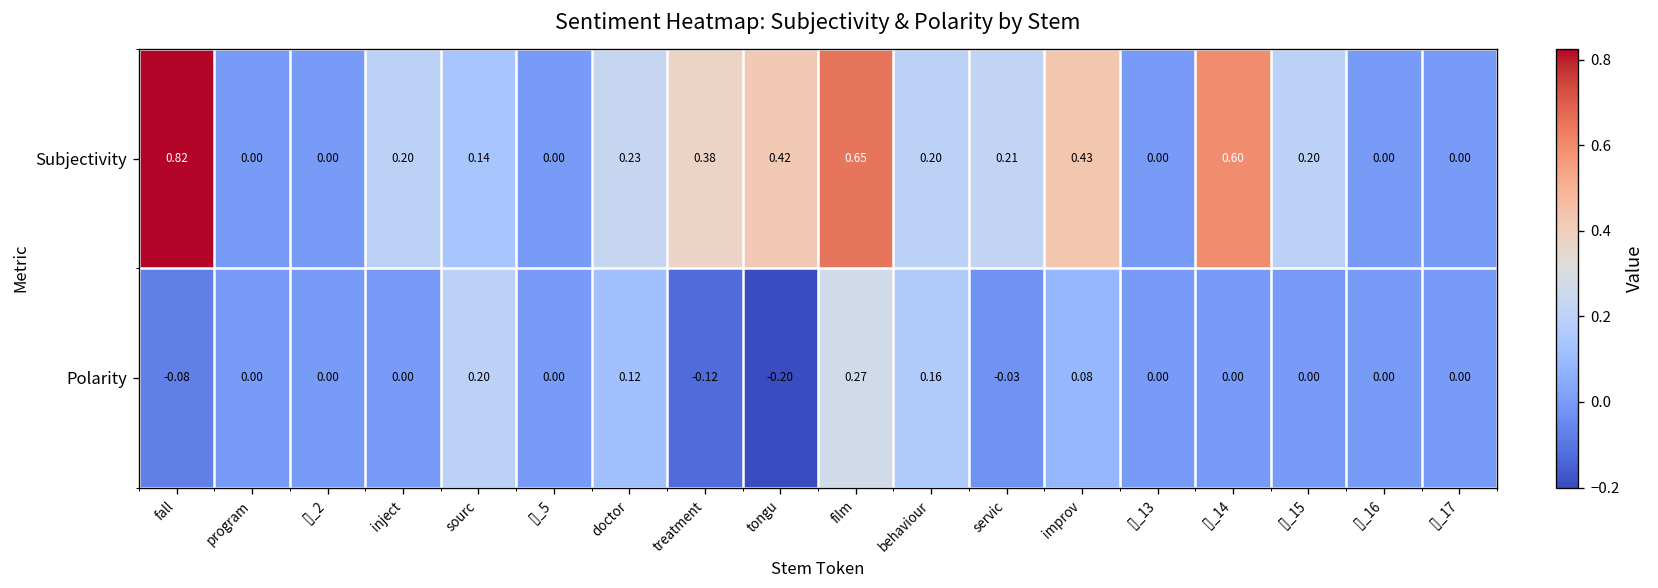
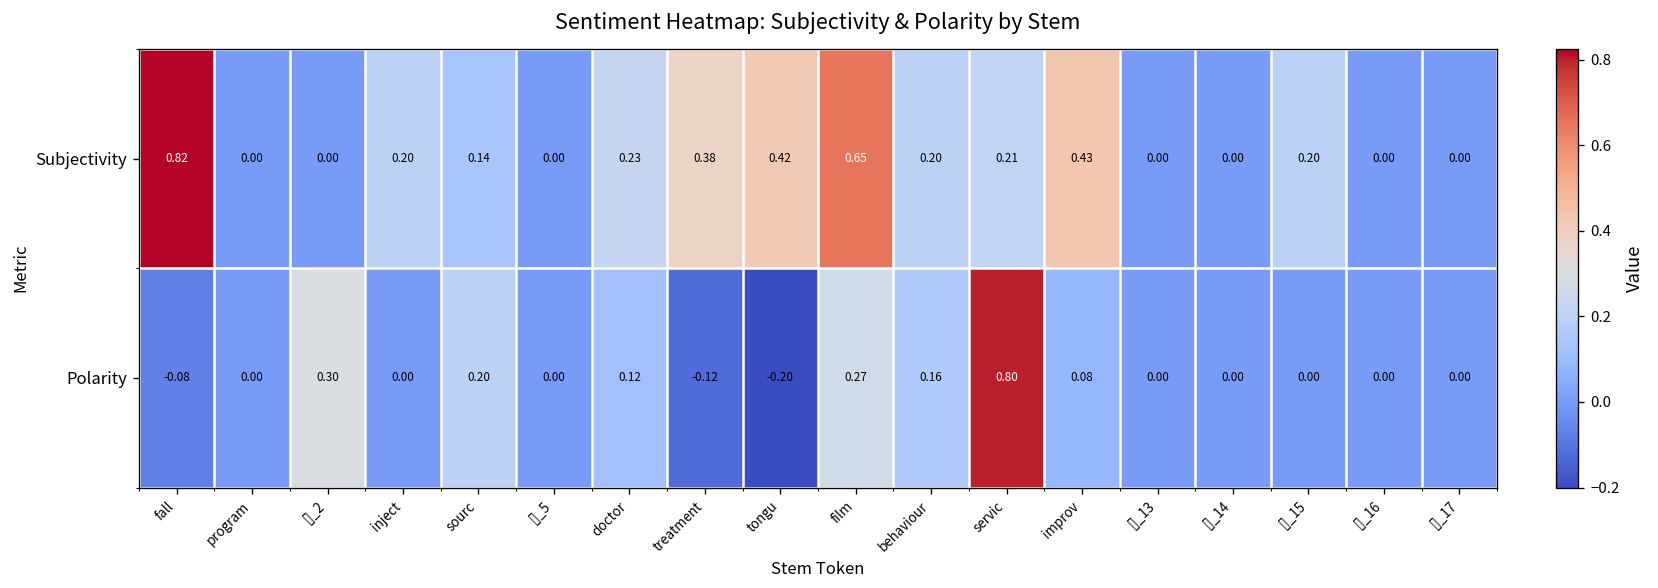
  {
    "Subjectivity": {
      "fall": 0.82,
      "program": 0.00,
      "[]_2": 0.00,
      "inject": 0.20,
      "sourc": 0.14,
      "[]_5": 0.00,
      "doctor": 0.23,
      "treatment": 0.38,
      "tongu": 0.42,
      "film": 0.65,
      "behaviour": 0.20,
      "servic": 0.21,
      "improv": 0.43,
      "[]_13": 0.00,
-     "[]_14": 0.60,
+     "[]_14": 0.00,
      "[]_15": 0.20,
      "[]_16": 0.00,
      "[]_17": 0.00
    },
    "Polarity": {
      "fall": -0.08,
      "program": 0.00,
-     "[]_2": 0.00,
+     "[]_2": 0.30,
      "inject": 0.00,
      "sourc": 0.20,
      "[]_5": 0.00,
      "doctor": 0.12,
      "treatment": -0.12,
      "tongu": -0.20,
      "film": 0.27,
      "behaviour": 0.16,
-     "servic": -0.03,
+     "servic": 0.80,
      "improv": 0.08,
      "[]_13": 0.00,
      "[]_14": 0.00,
      "[]_15": 0.00,
      "[]_16": 0.00,
      "[]_17": 0.00
    }
  }
